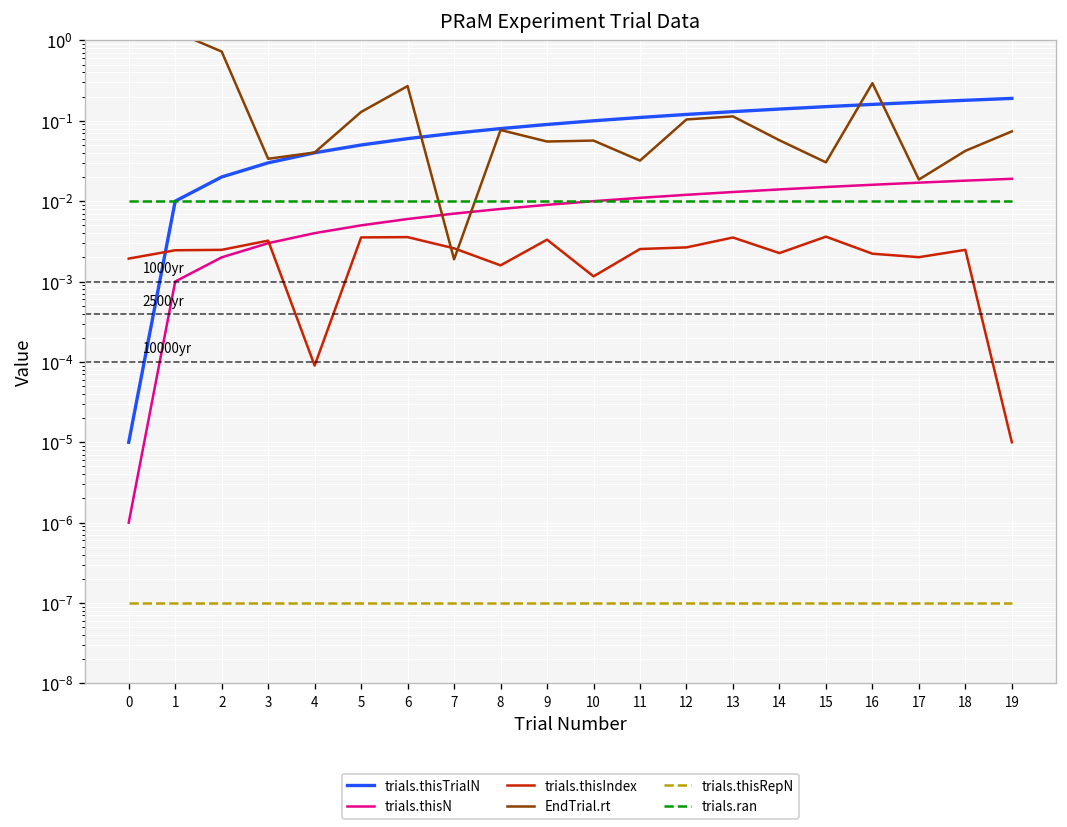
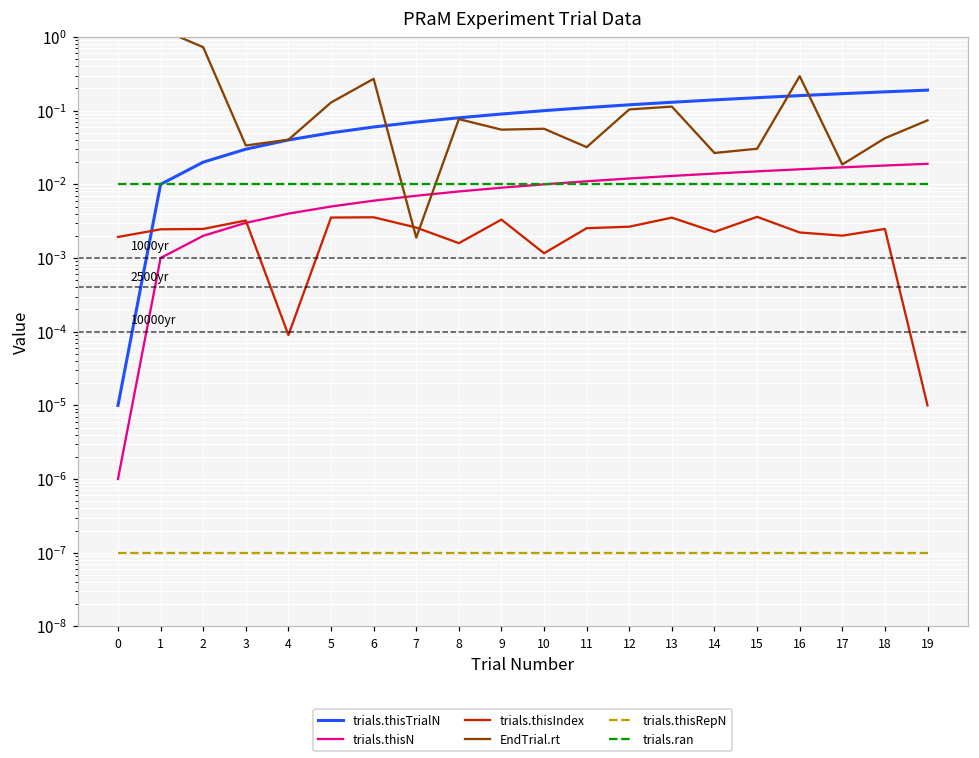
  {
    "trials.thisTrialN": {
      "0": 0.000010,
      "2": 0.020,
      "3": 0.03,
      "5": 0.05,
      "6": 0.06,
      "7": 0.07,
      "9": 0.09,
      "10": 0.10,
      "11": 0.11,
      "12": 0.12,
      "13": 0.13,
      "14": 0.14,
      "15": 0.15,
      "16": 0.16,
      "17": 0.17,
      "18": 0.18,
      "19": 0.19
    },
    "trials.thisN": {
      "0": 0.0000010,
      "2": 0.002,
      "4": 0.004,
      "5": 0.005,
      "6": 0.006,
      "7": 0.007,
      "8": 0.008,
      "9": 0.009,
      "11": 0.011,
      "12": 0.012,
      "13": 0.013,
      "14": 0.014,
      "15": 0.015,
      "16": 0.016,
      "17": 0.017,
      "18": 0.018,
      "19": 0.019
    },
    "trials.thisIndex": {
      "0": 0.002,
      "1": 0.0025,
      "2": 0.0025,
      "4": 0.00009,
      "5": 0.004,
      "6": 0.004,
      "7": 0.0026,
      "8": 0.0016,
      "9": 0.003,
      "10": 0.0012,
      "11": 0.0025,
      "12": 0.0027,
      "13": 0.004,
      "14": 0.0023,
      "15": 0.004,
      "16": 0.0022,
      "17": 0.002,
      "18": 0.0025,
      "19": 0.000010
    },
    "EndTrial.rt": {
      "2": 0.7,
      "3": 0.03,
      "5": 0.13,
      "6": 0.27,
      "7": 0.002,
      "9": 0.06,
      "10": 0.06,
      "11": 0.03,
      "12": 0.10,
      "13": 0.11,
-     "14": 0.06,
+     "14": 0.027,
      "15": 0.03,
      "16": 0.3,
      "17": 0.019,
      "18": 0.04,
      "19": 0.07
    },
    "trials.thisRepN": {
      "0": 0.00000010,
      "1": 0.00000010,
      "2": 0.00000010,
      "3": 0.00000010,
      "4": 0.00000010,
      "5": 0.00000010,
      "6": 0.00000010,
      "7": 0.00000010,
      "8": 0.00000010,
      "9": 0.00000010,
      "10": 0.00000010,
      "11": 0.00000010,
      "12": 0.00000010,
      "13": 0.00000010,
      "14": 0.00000010,
      "15": 0.00000010,
      "16": 0.00000010,
      "17": 0.00000010,
      "18": 0.00000010,
      "19": 0.00000010
    },
    "trials.ran": {
      "0": 0.010,
      "2": 0.010,
      "3": 0.010,
      "4": 0.010,
      "5": 0.010,
      "6": 0.010,
      "7": 0.010,
      "8": 0.010,
      "9": 0.010,
      "11": 0.010,
      "12": 0.010,
      "13": 0.010,
      "14": 0.010,
      "15": 0.010,
      "16": 0.010,
      "17": 0.010,
      "18": 0.010,
      "19": 0.010
    }
  }
